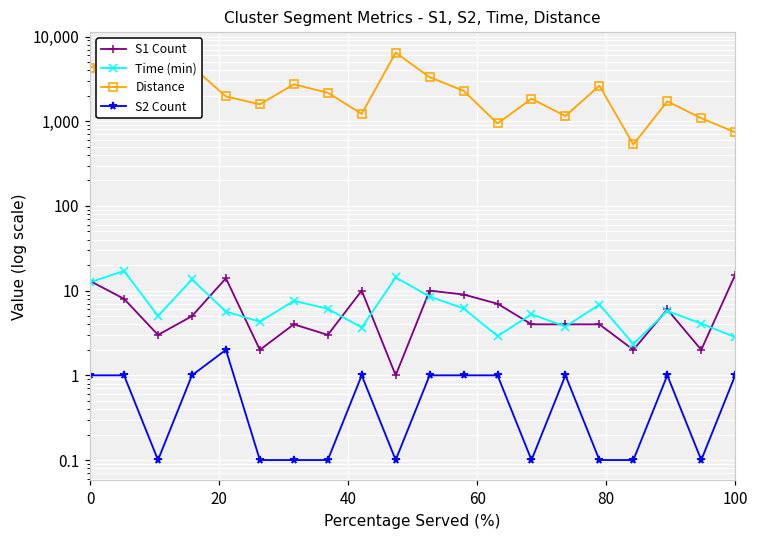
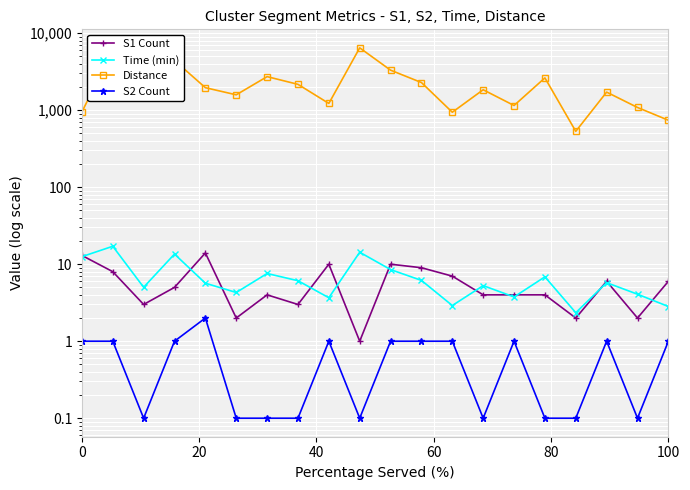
  {
    "S1 Count": {
-     "100": "15"
+     "100": "6"
    },
    "Time (min)": {
      "100": "3"
    },
    "Distance": {
-     "0": "4,000",
+     "0": "900",
      "100": "700"
    },
    "S2 Count": {
      "0": "1",
      "100": "1"
    }
  }
